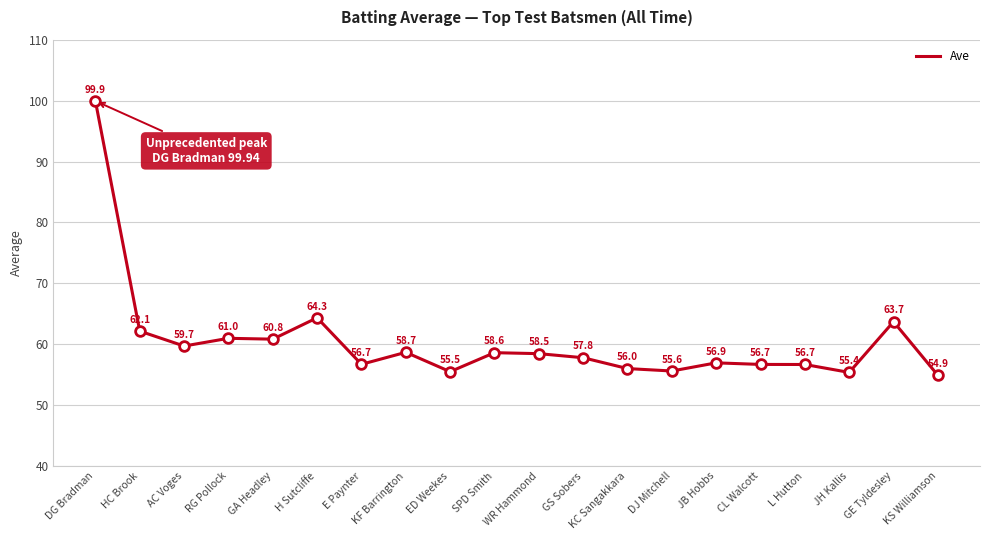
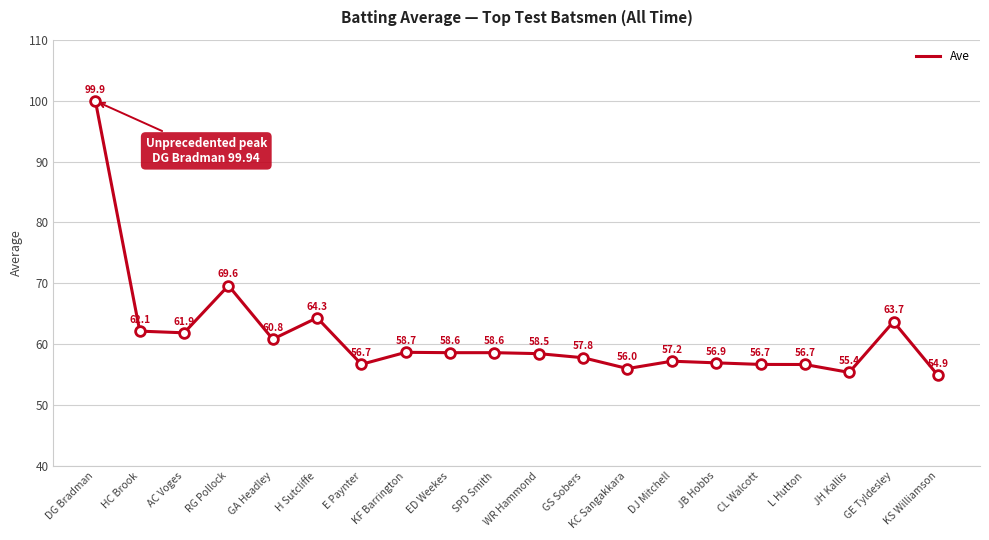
  {
    "DG Bradman": 99.9,
    "HC Brook": 62.1,
-   "AC Voges": 59.7,
-   "RG Pollock": 61.0,
+   "AC Voges": 61.9,
+   "RG Pollock": 69.6,
    "GA Headley": 60.8,
    "H Sutcliffe": 64.3,
    "E Paynter": 56.7,
    "KF Barrington": 58.7,
-   "ED Weekes": 55.5,
+   "ED Weekes": 58.6,
    "SPD Smith": 58.6,
    "WR Hammond": 58.5,
    "GS Sobers": 57.8,
    "KC Sangakkara": 56.0,
-   "DJ Mitchell": 55.6,
+   "DJ Mitchell": 57.2,
    "JB Hobbs": 56.9,
    "CL Walcott": 56.7,
    "L Hutton": 56.7,
    "JH Kallis": 55.4,
    "GE Tyldesley": 63.7,
    "KS Williamson": 54.9
  }
